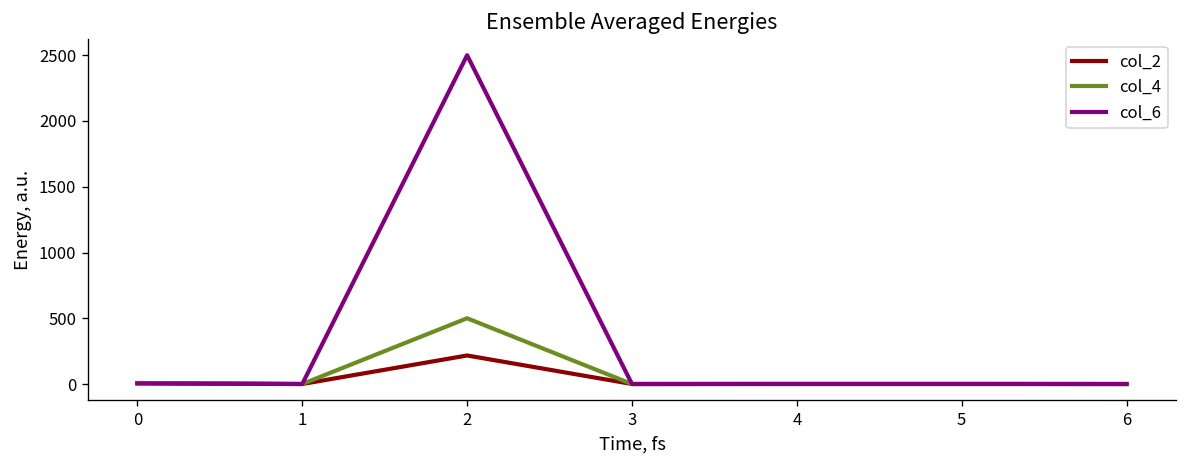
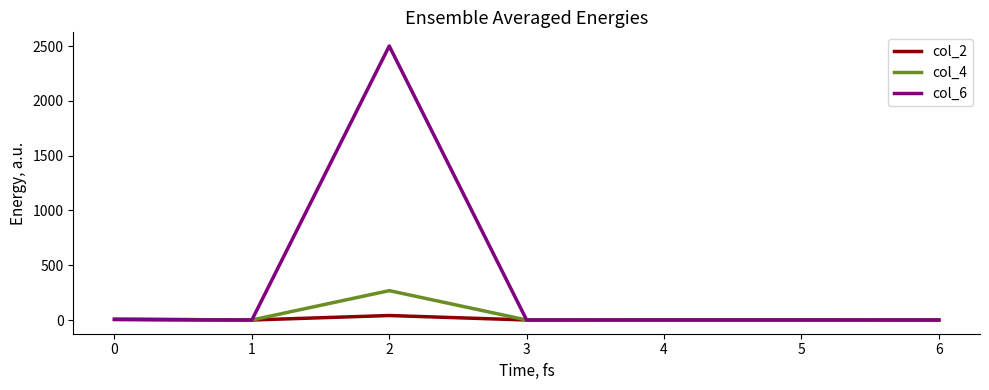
  {
    "col_2": {
-     "2": 220
+     "2": 40
    },
    "col_4": {
-     "2": 500
+     "2": 270
    },
    "col_6": {
      "2": 2500
    }
  }
